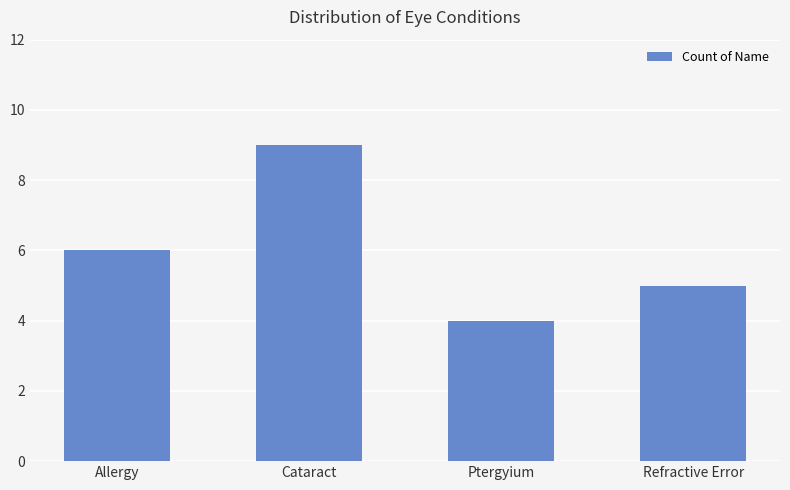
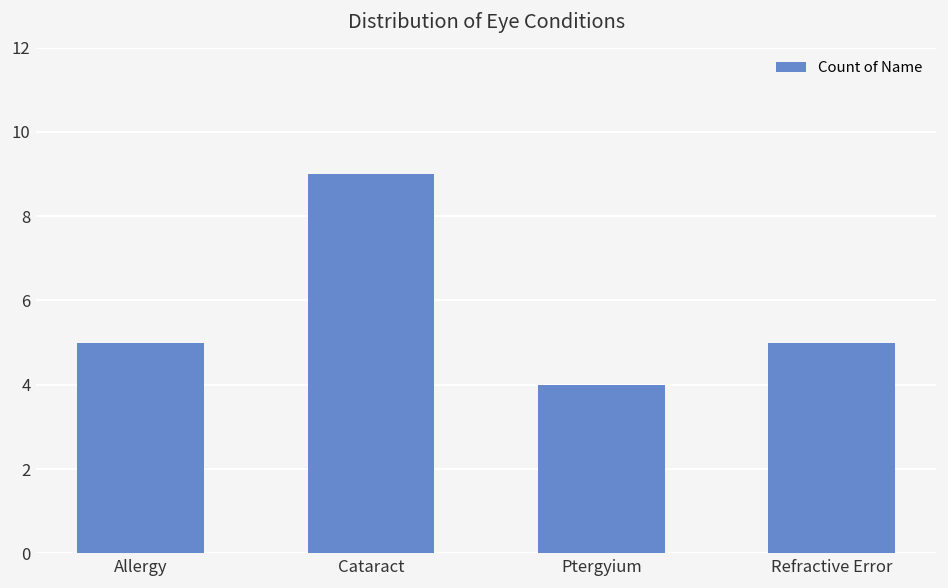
  {
-   "Allergy": 6,
+   "Allergy": 5,
    "Cataract": 9,
    "Ptergyium": 4,
    "Refractive Error": 5
  }
